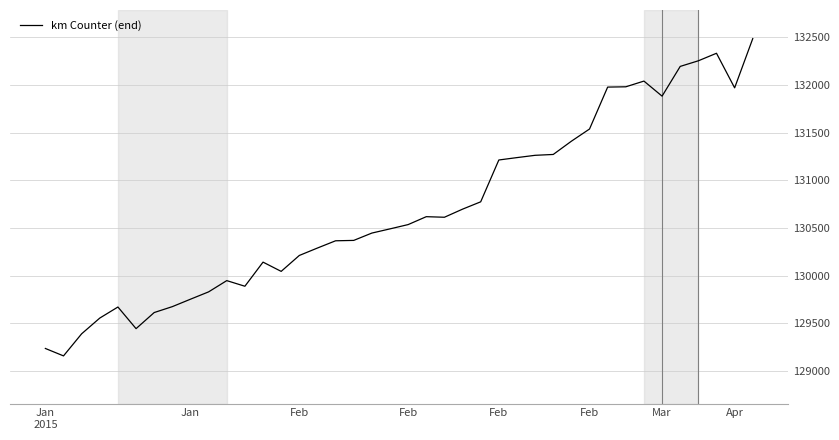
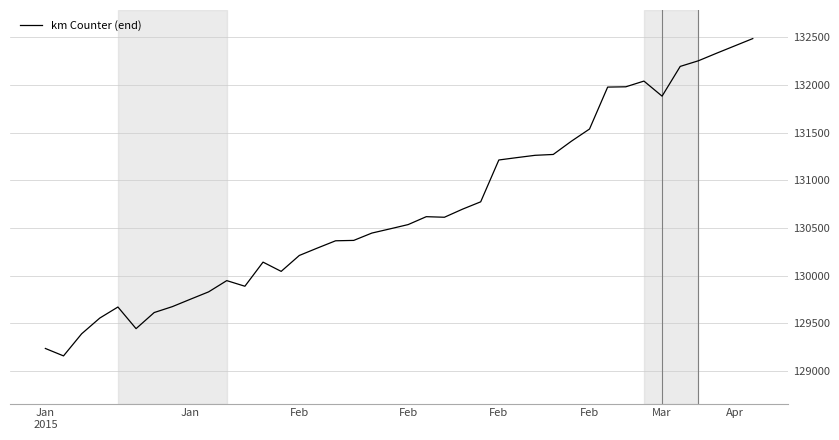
  {
    "Jan 2015": 129200,
    "Jan": 129800,
    "Mar": 131900,
-   "Apr": 132000
+   "Apr": 132400
  }
